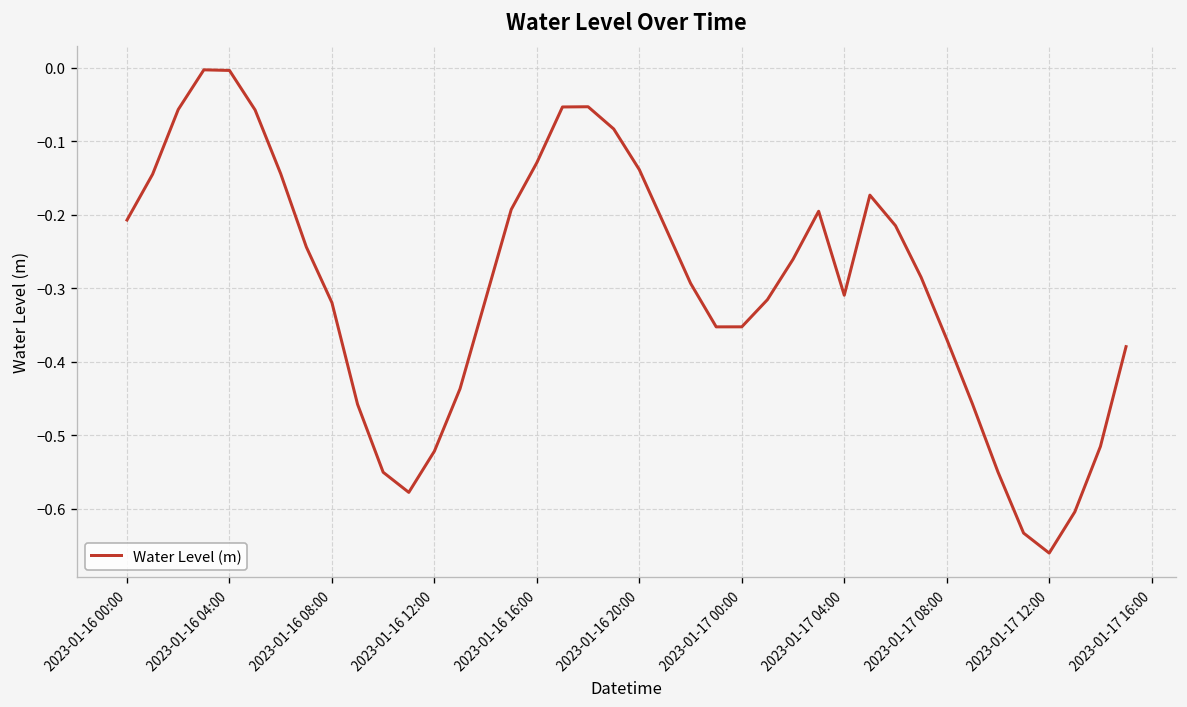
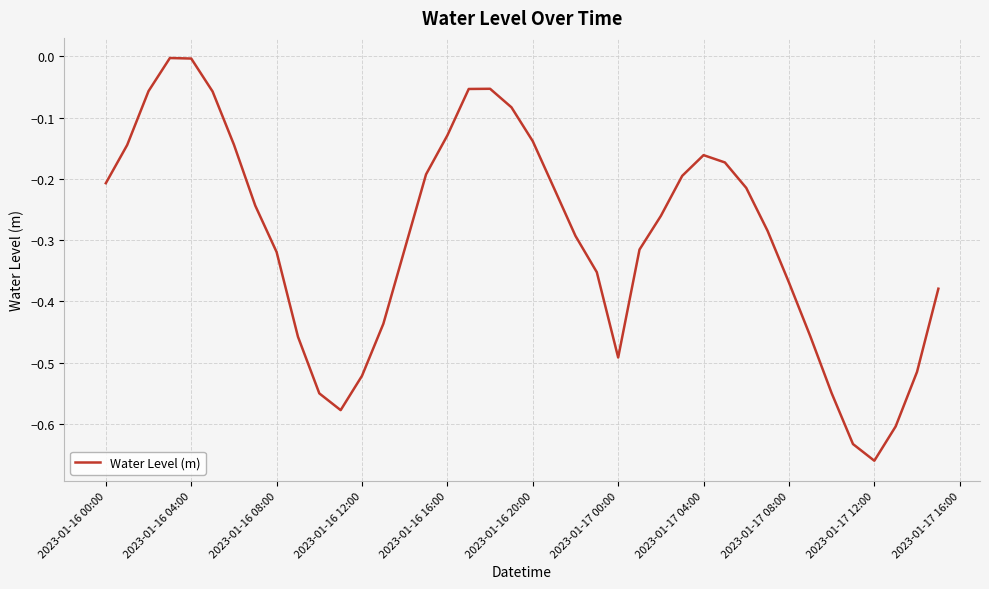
  {
    "2023-01-16 00:00": -0.21,
    "2023-01-16 04:00": 0.00,
    "2023-01-16 08:00": -0.32,
    "2023-01-16 12:00": -0.52,
    "2023-01-16 16:00": -0.13,
    "2023-01-16 20:00": -0.14,
-   "2023-01-17 00:00": -0.35,
-   "2023-01-17 04:00": -0.31,
+   "2023-01-17 00:00": -0.49,
+   "2023-01-17 04:00": -0.16,
    "2023-01-17 08:00": -0.37,
    "2023-01-17 12:00": -0.66
  }
